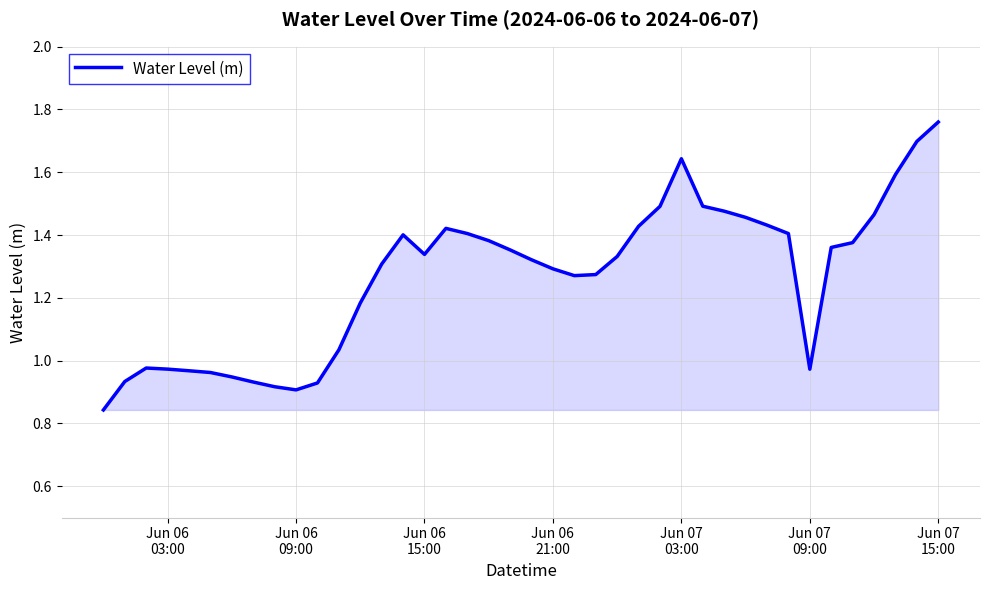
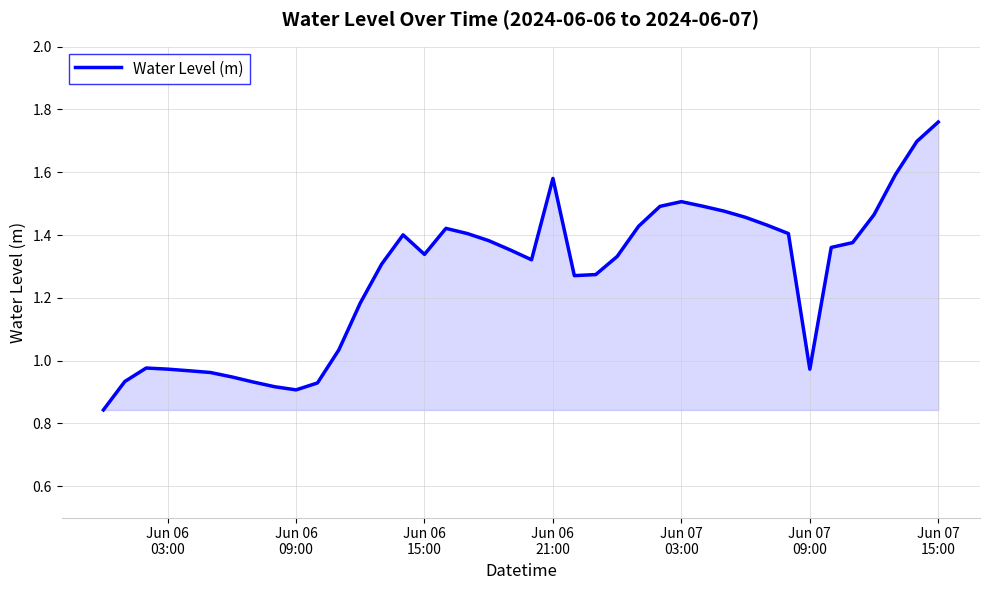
  {
    "Jun 06 03:00": 0.97,
    "Jun 06 09:00": 0.91,
    "Jun 06 15:00": 1.34,
-   "Jun 06 21:00": 1.29,
-   "Jun 07 03:00": 1.64,
+   "Jun 06 21:00": 1.58,
+   "Jun 07 03:00": 1.51,
    "Jun 07 09:00": 0.97,
    "Jun 07 15:00": 1.76
  }
